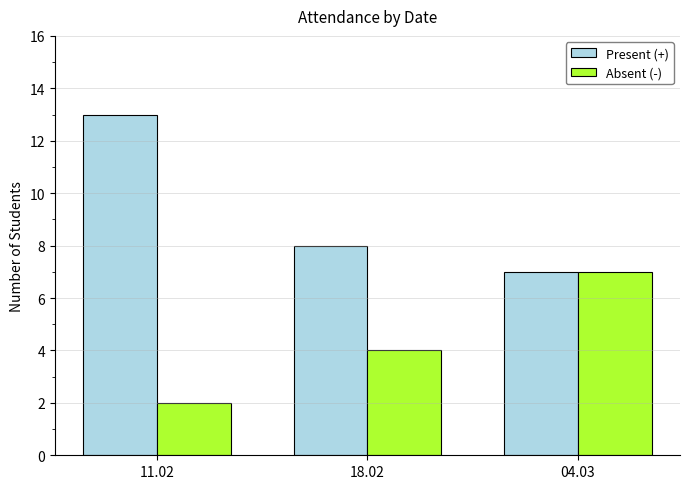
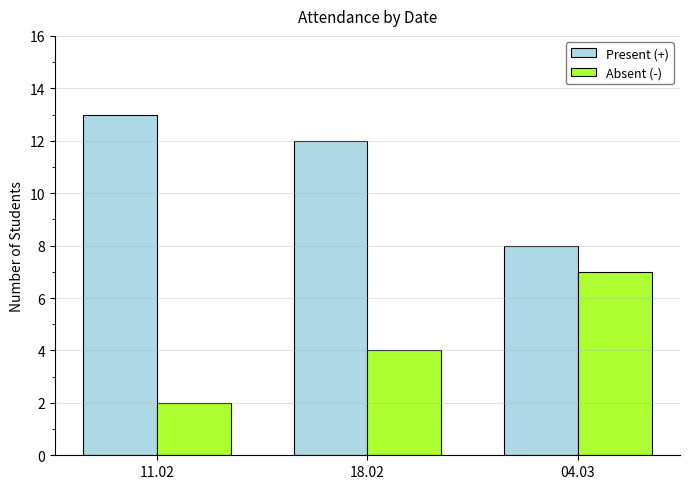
  {
    "Present (+)": {
      "11.02": 13,
-     "18.02": 8,
-     "04.03": 7
+     "18.02": 12,
+     "04.03": 8
    },
    "Absent (-)": {
      "11.02": 2,
      "18.02": 4,
      "04.03": 7
    }
  }
